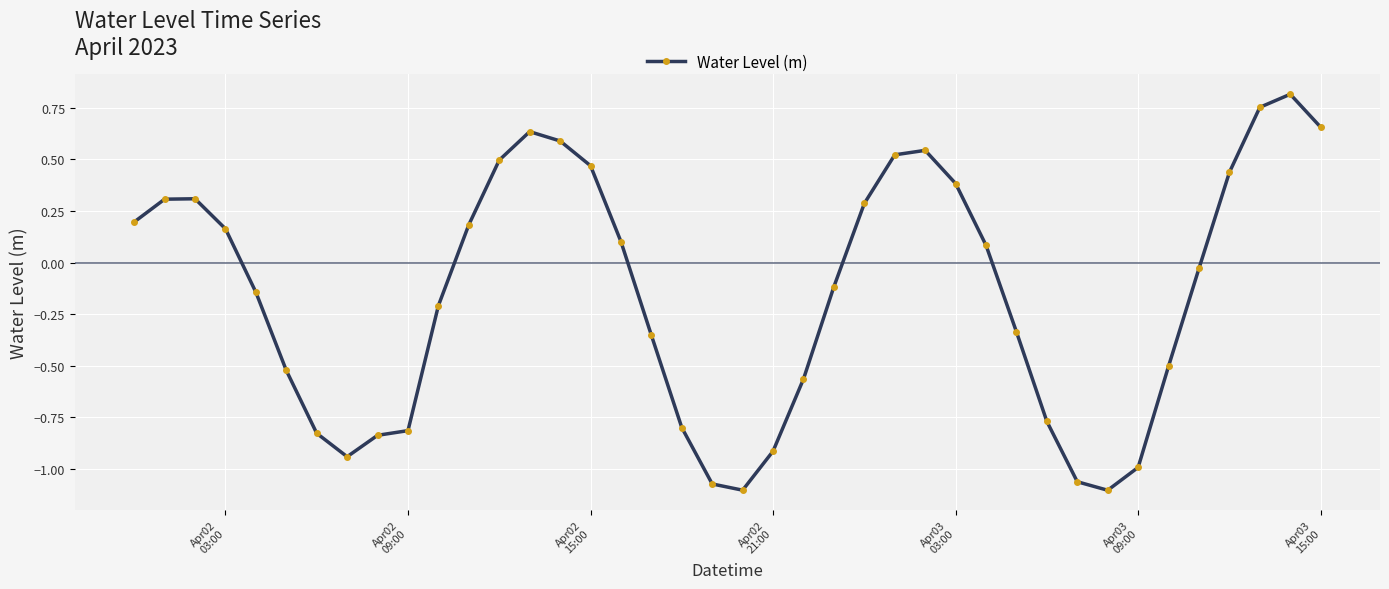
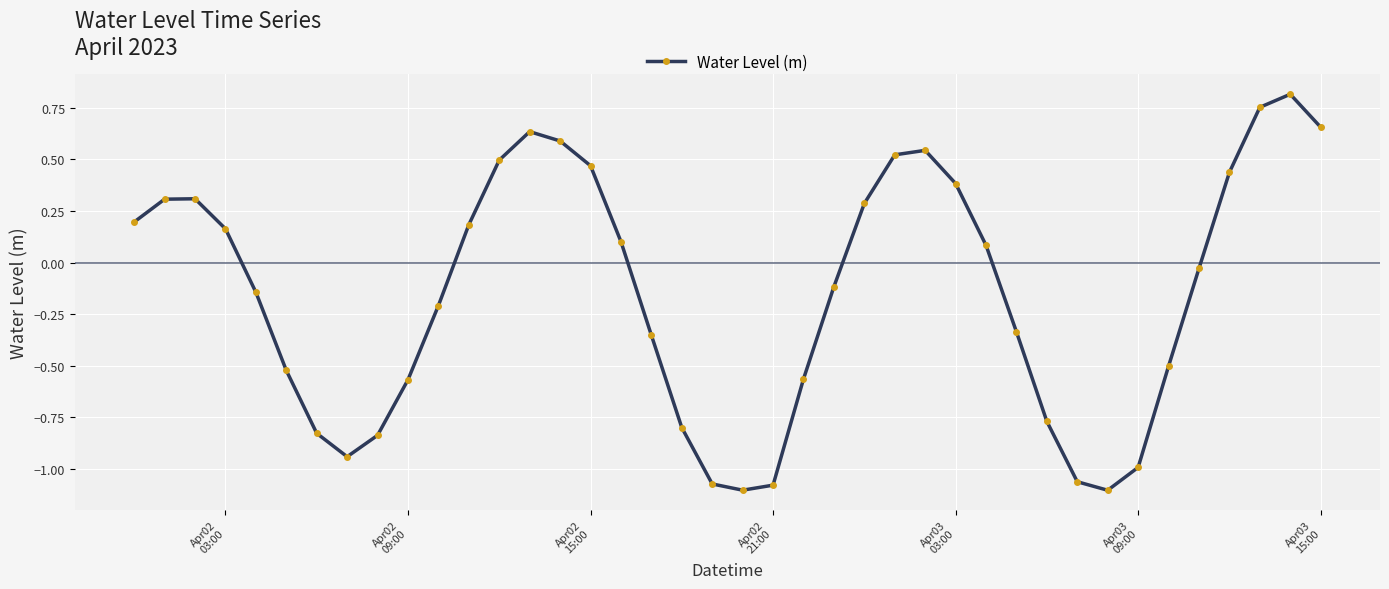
  {
    "Apr02 03:00": 0.16,
-   "Apr02 09:00": -0.81,
+   "Apr02 09:00": -0.57,
    "Apr02 15:00": 0.47,
-   "Apr02 21:00": -0.91,
+   "Apr02 21:00": -1.08,
    "Apr03 03:00": 0.38,
    "Apr03 09:00": -0.99,
    "Apr03 15:00": 0.66
  }
